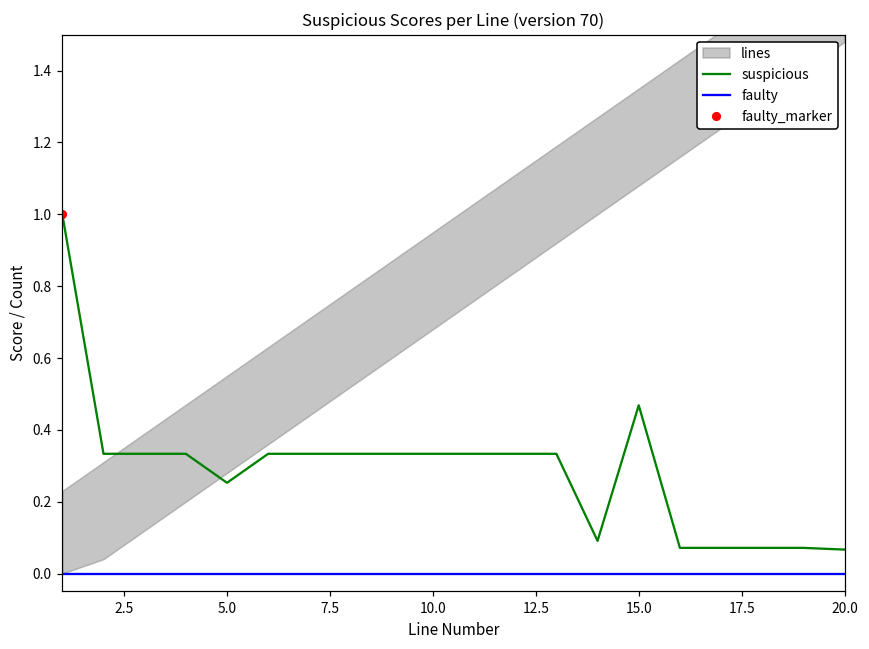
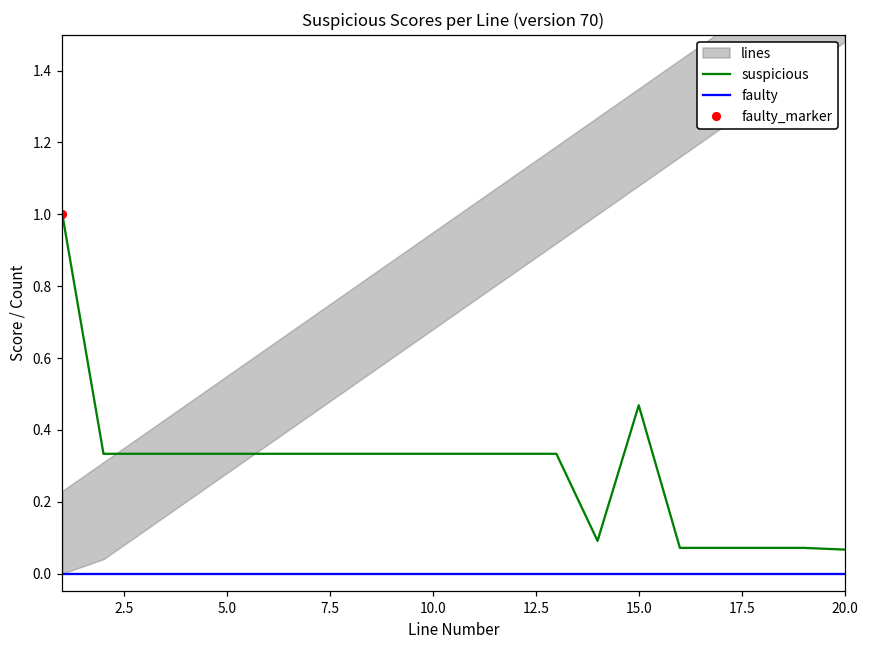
  {
    "suspicious": {
-     "5.0": 0.25,
+     "5.0": 0.33,
      "10.0": 0.33,
      "15.0": 0.47,
      "20.0": 0.07
    },
    "faulty": {
      "5.0": 0.00,
      "10.0": 0.00,
      "15.0": 0.00,
      "20.0": 0.00
    }
  }
